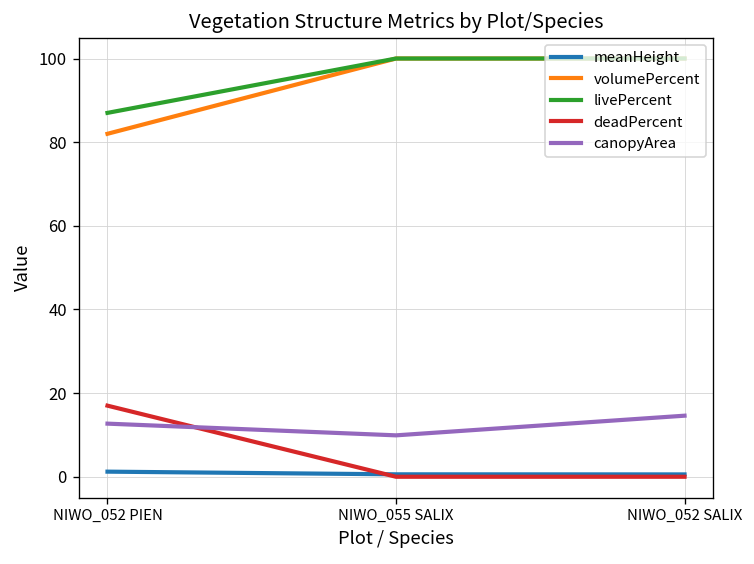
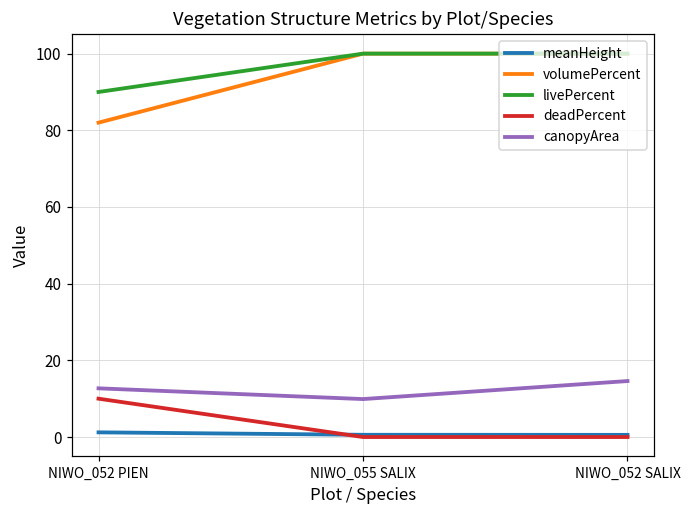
  {
    "meanHeight": {
      "NIWO_052 PIEN": 1
    },
    "volumePercent": {
      "NIWO_052 PIEN": 82
    },
    "livePercent": {
-     "NIWO_052 PIEN": 87
+     "NIWO_052 PIEN": 90
    },
    "deadPercent": {
-     "NIWO_052 PIEN": 17
+     "NIWO_052 PIEN": 10
    },
    "canopyArea": {
      "NIWO_052 PIEN": 13,
      "NIWO_055 SALIX": 10,
      "NIWO_052 SALIX": 15
    }
  }
